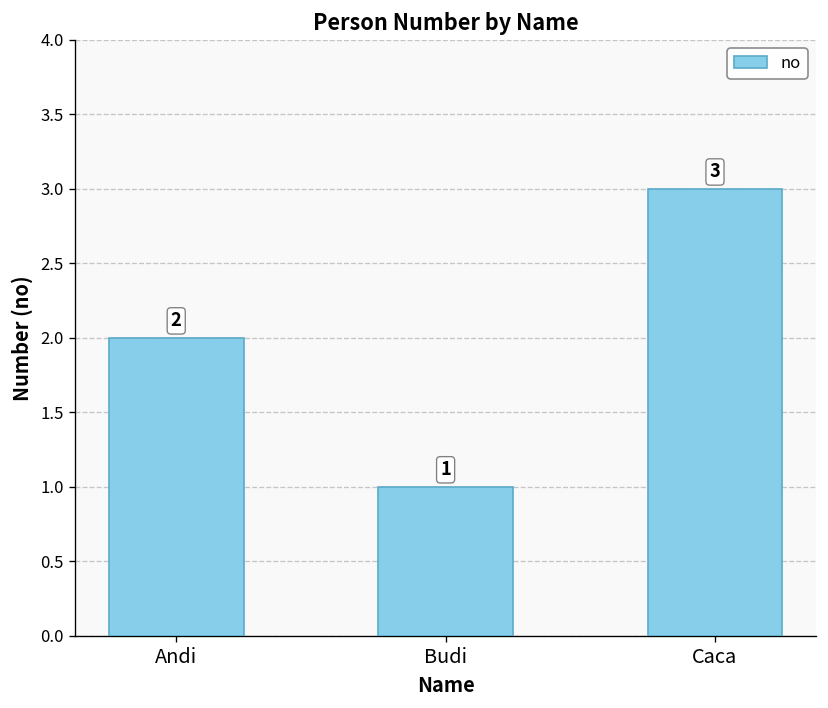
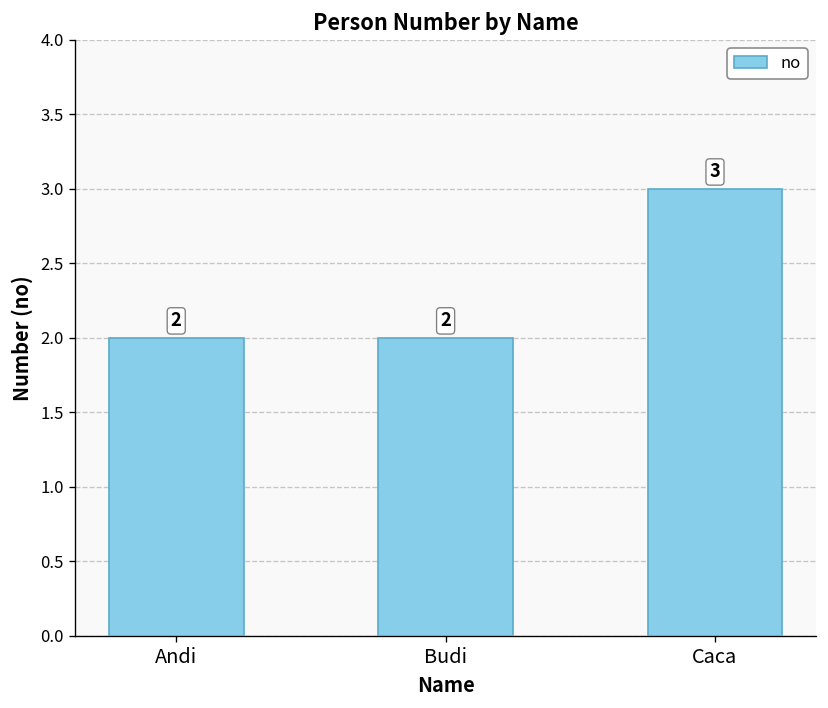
  {
-   "Budi": 1
+   "Budi": 2
  }
